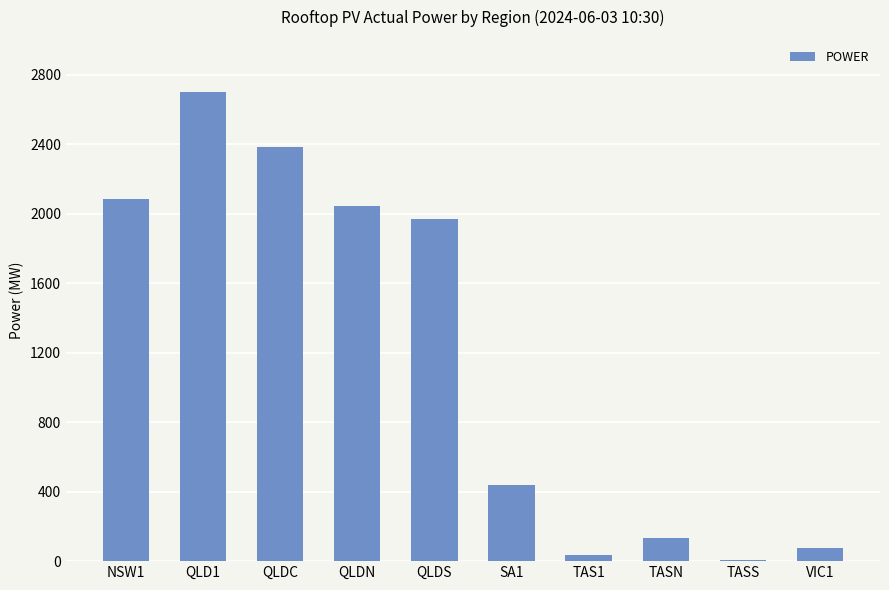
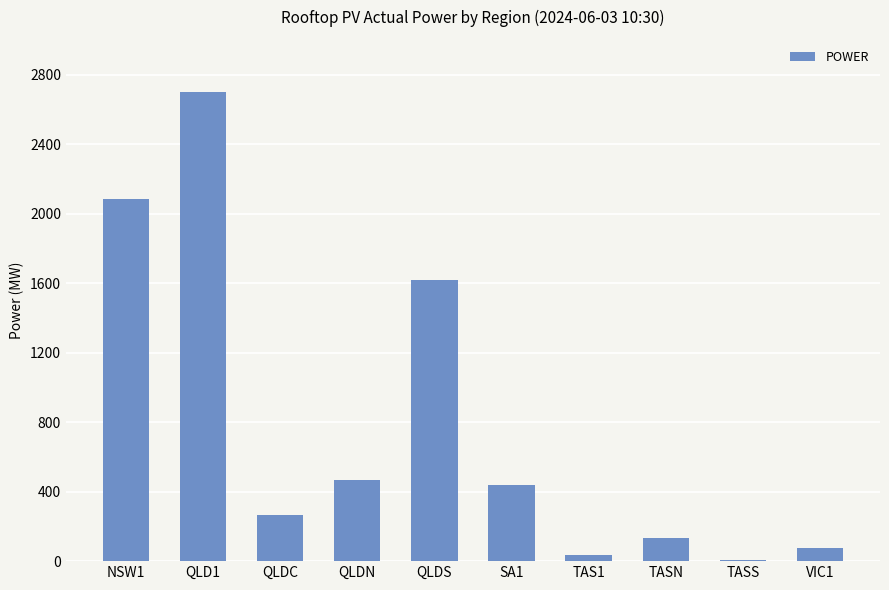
  {
    "NSW1": 2090,
    "QLD1": 2700,
-   "QLDC": 2380,
-   "QLDN": 2050,
-   "QLDS": 1970,
+   "QLDC": 260,
+   "QLDN": 470,
+   "QLDS": 1620,
    "SA1": 440,
    "TAS1": 30,
    "TASN": 130,
    "VIC1": 80
  }
